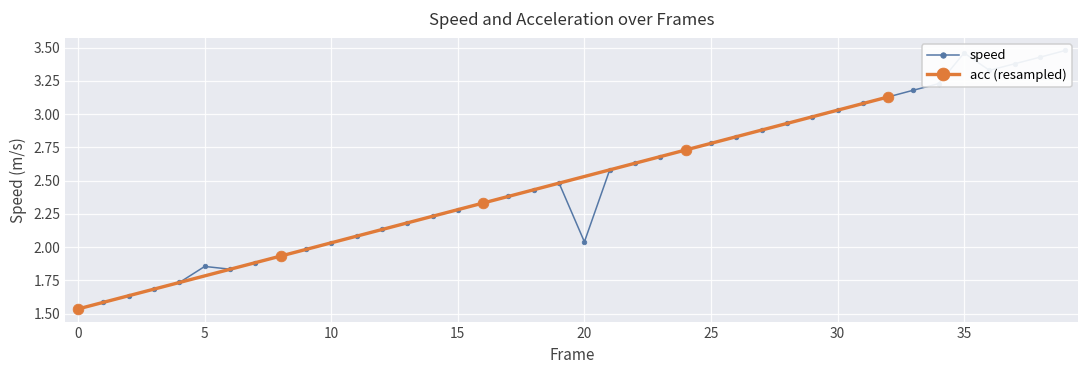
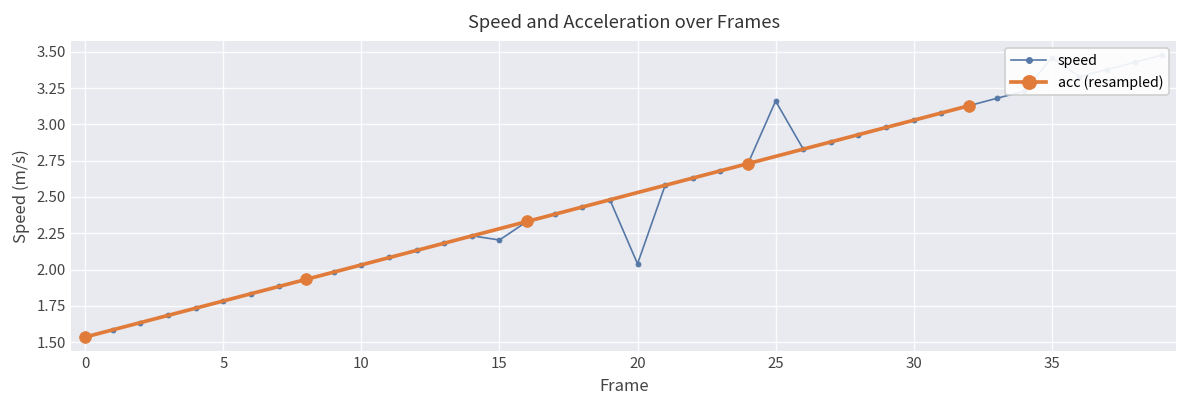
  {
    "speed": {
-     "5": 1.85,
+     "5": 1.78,
      "10": 2.03,
-     "15": 2.28,
+     "15": 2.20,
      "20": 2.04,
-     "25": 2.78,
+     "25": 3.16,
      "30": 3.03
    }
  }
